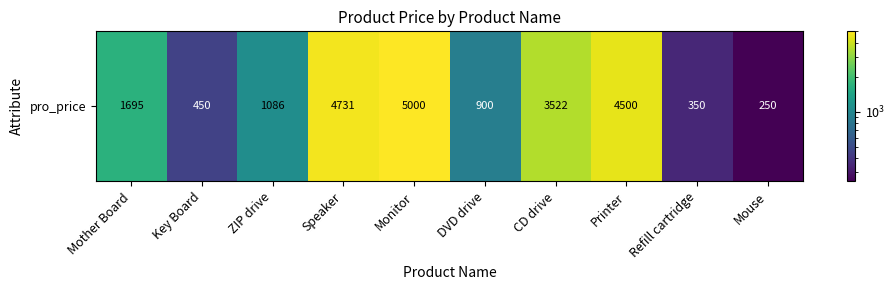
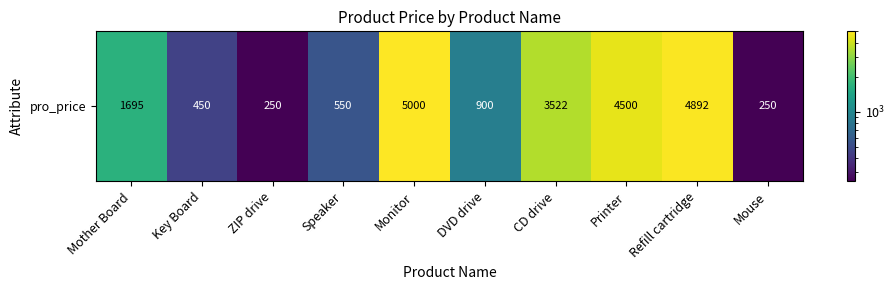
  {
    "pro_price": {
      "Mother Board": 1695,
      "Key Board": 450,
-     "ZIP drive": 1086,
-     "Speaker": 4731,
+     "ZIP drive": 250,
+     "Speaker": 550,
      "Monitor": 5000,
      "DVD drive": 900,
      "CD drive": 3522,
      "Printer": 4500,
-     "Refill cartridge": 350,
+     "Refill cartridge": 4892,
      "Mouse": 250
    }
  }
